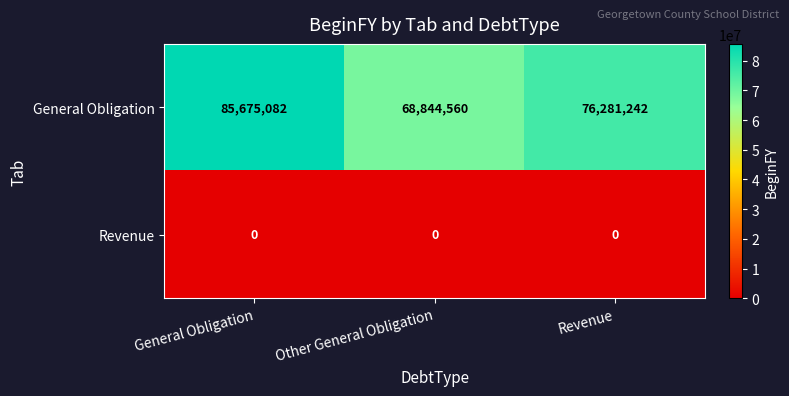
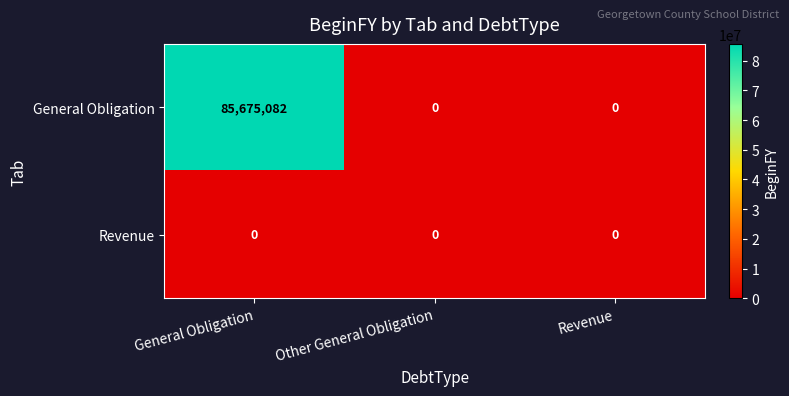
  {
    "General Obligation": {
      "General Obligation": "85,675,082",
-     "Other General Obligation": "68,844,560",
-     "Revenue": "76,281,242"
+     "Other General Obligation": "0",
+     "Revenue": "0"
    },
    "Revenue": {
      "General Obligation": "0",
      "Other General Obligation": "0",
      "Revenue": "0"
    }
  }
